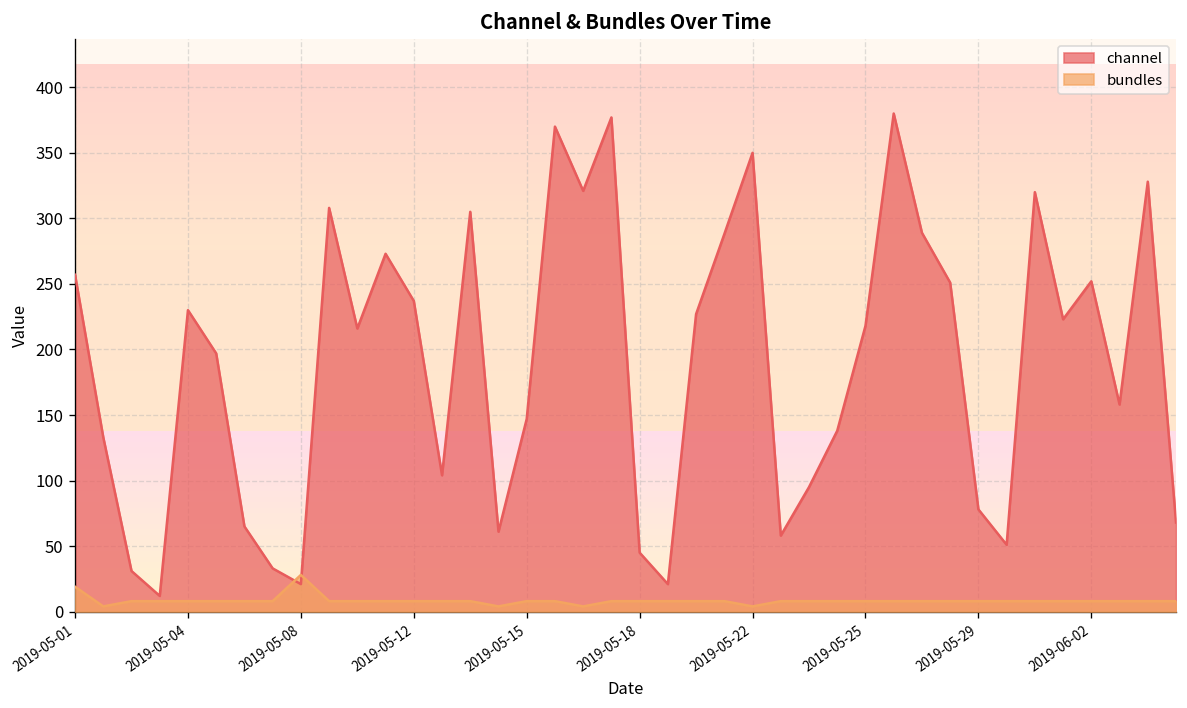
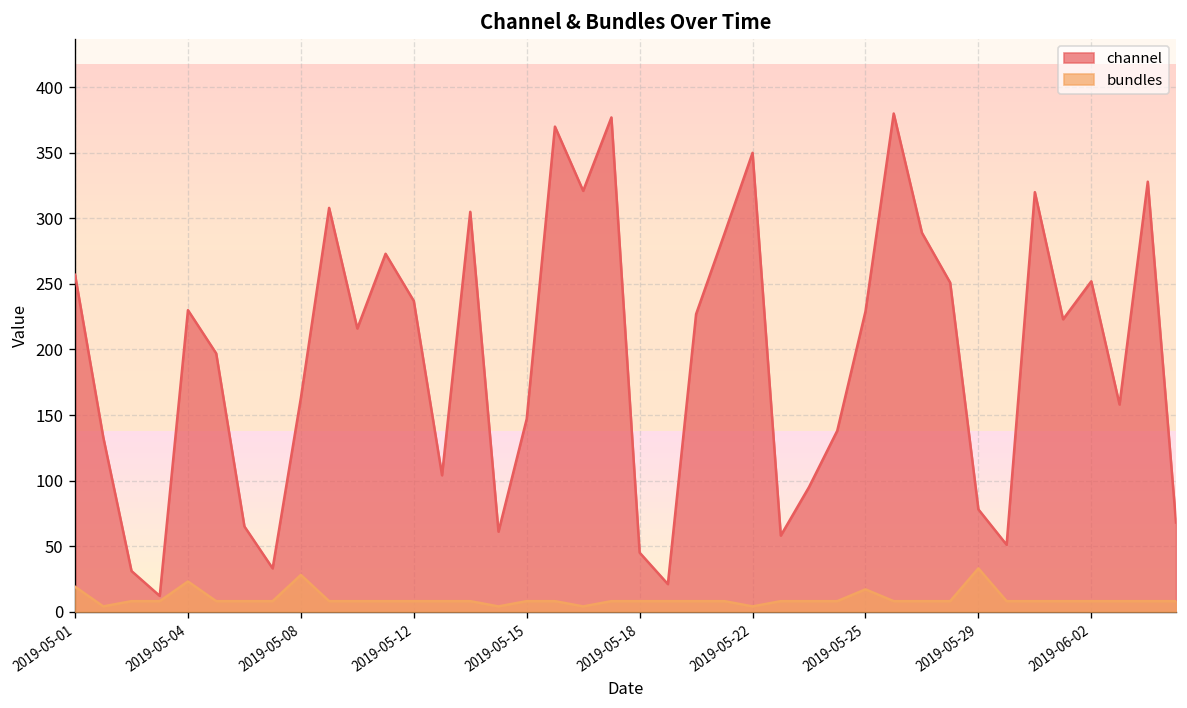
  {
    "channel": {
      "2019-05-01": 257,
      "2019-05-04": 230,
-     "2019-05-08": 21,
+     "2019-05-08": 163,
      "2019-05-15": 147,
      "2019-05-18": 45,
      "2019-05-22": 350,
-     "2019-05-25": 218,
+     "2019-05-25": 229,
      "2019-05-29": 78
    },
    "bundles": {
      "2019-05-01": 19,
-     "2019-05-04": 8,
+     "2019-05-04": 23,
      "2019-05-08": 28,
      "2019-05-15": 8,
      "2019-05-18": 8,
      "2019-05-22": 4,
-     "2019-05-25": 8,
-     "2019-05-29": 8
+     "2019-05-25": 17,
+     "2019-05-29": 33
    }
  }
